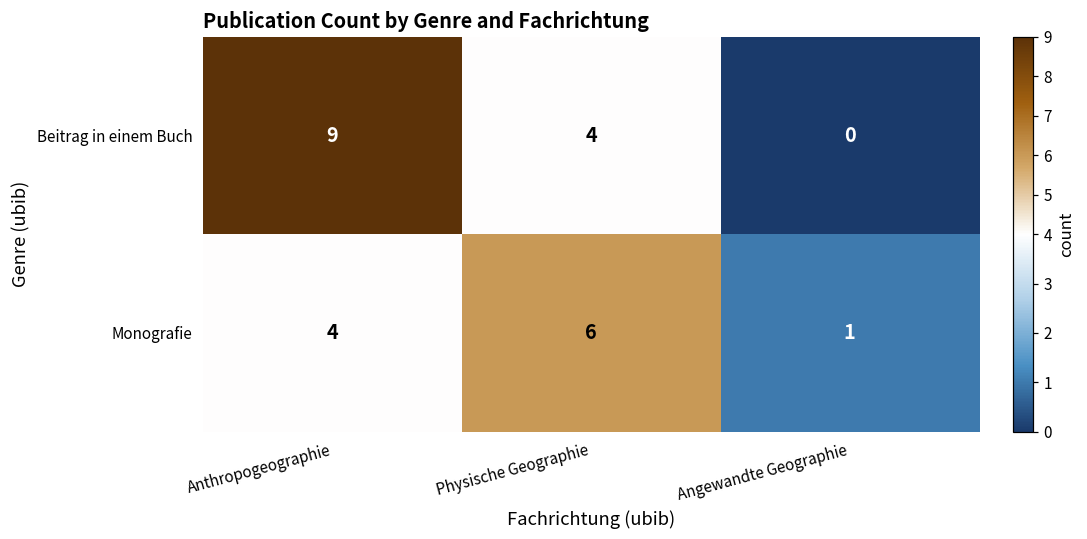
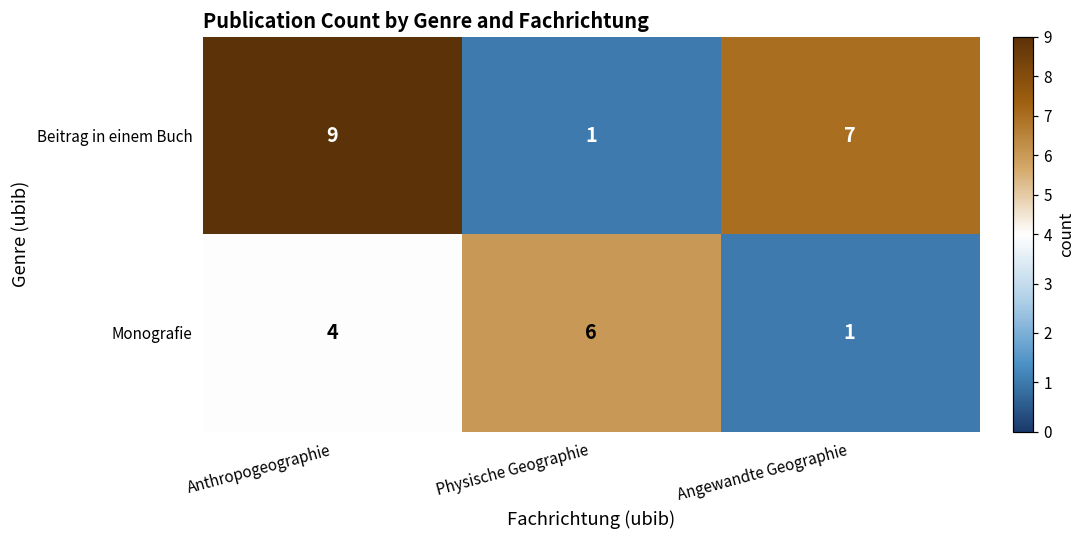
  {
    "Beitrag in einem Buch": {
      "Anthropogeographie": 9,
-     "Physische Geographie": 4,
-     "Angewandte Geographie": 0
+     "Physische Geographie": 1,
+     "Angewandte Geographie": 7
    },
    "Monografie": {
      "Anthropogeographie": 4,
      "Physische Geographie": 6,
      "Angewandte Geographie": 1
    }
  }
